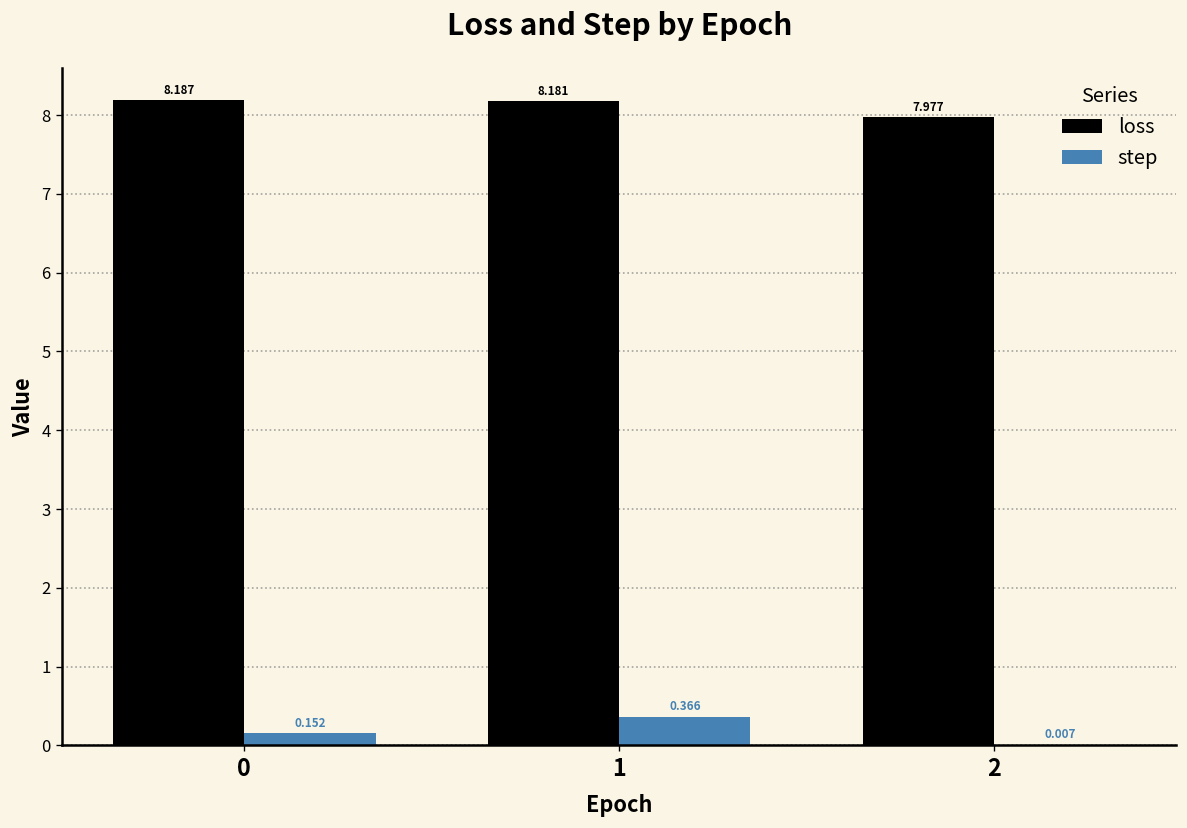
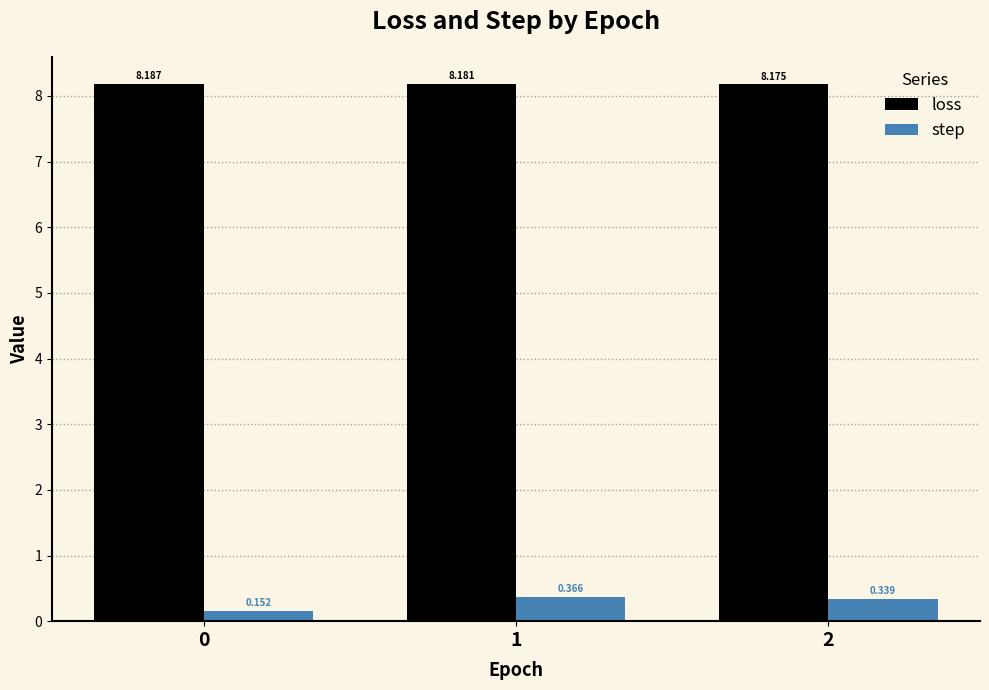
  {
    "loss": {
      "0": 8.187,
      "1": 8.181,
-     "2": 7.977
+     "2": 8.175
    },
    "step": {
      "0": 0.152,
      "1": 0.366,
-     "2": 0.007
+     "2": 0.339
    }
  }
